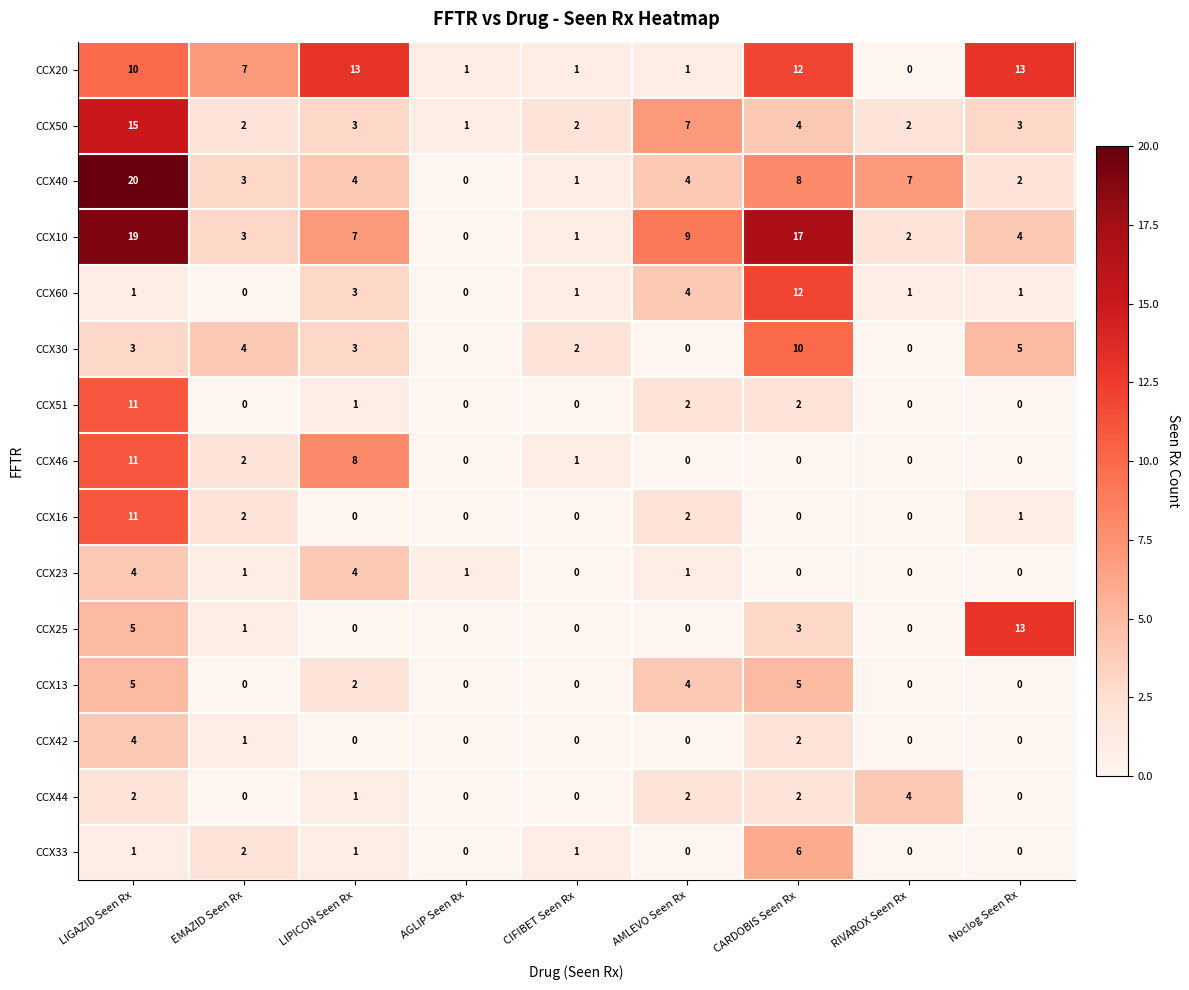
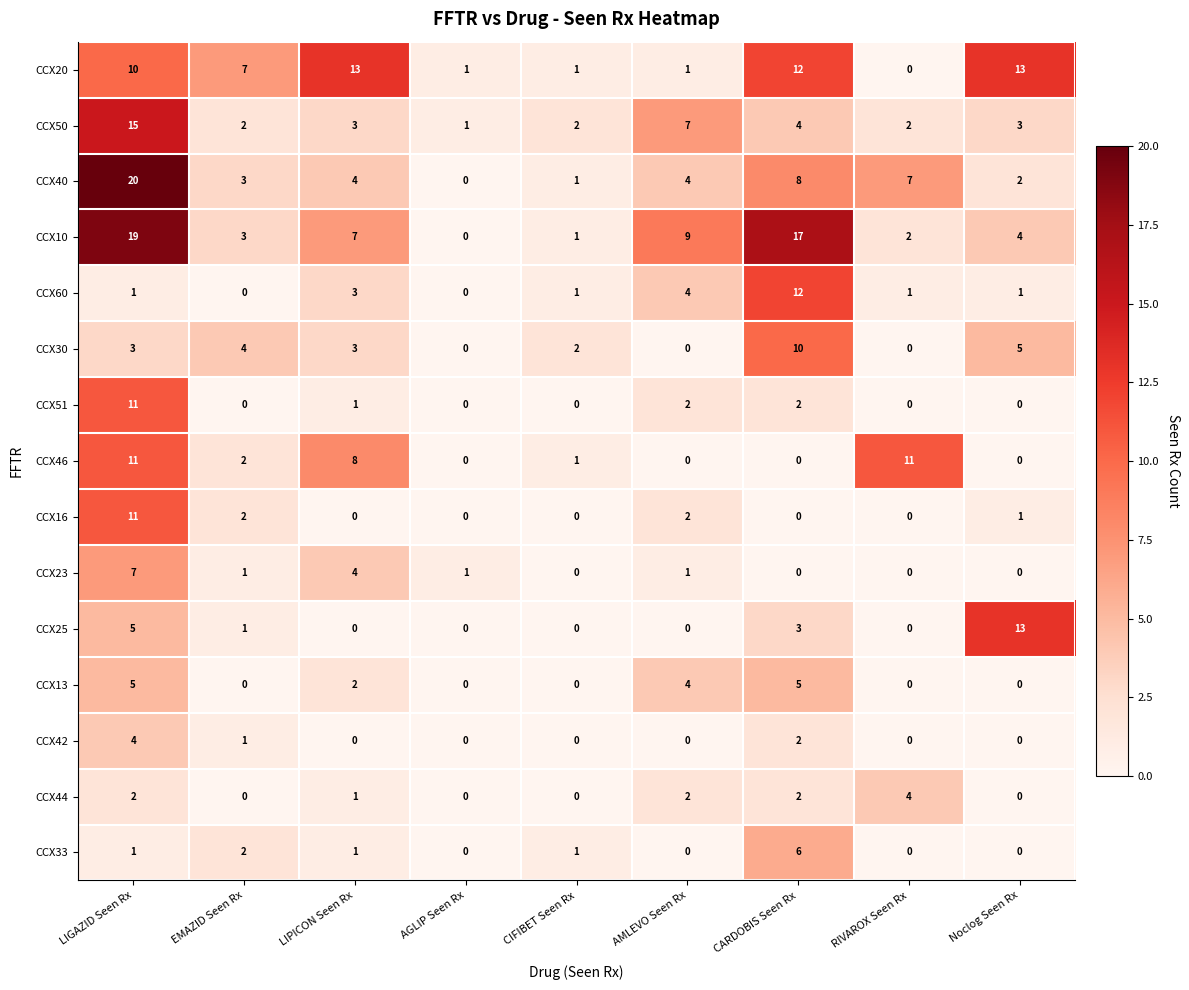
  {
    "CCX20": {
      "LIGAZID Seen Rx": 10,
      "EMAZID Seen Rx": 7,
      "LIPICON Seen Rx": 13,
      "AGLIP Seen Rx": 1,
      "CIFIBET Seen Rx": 1,
      "AMLEVO Seen Rx": 1,
      "CARDOBIS Seen Rx": 12,
      "RIVAROX Seen Rx": 0,
      "Noclog Seen Rx": 13
    },
    "CCX50": {
      "LIGAZID Seen Rx": 15,
      "EMAZID Seen Rx": 2,
      "LIPICON Seen Rx": 3,
      "AGLIP Seen Rx": 1,
      "CIFIBET Seen Rx": 2,
      "AMLEVO Seen Rx": 7,
      "CARDOBIS Seen Rx": 4,
      "RIVAROX Seen Rx": 2,
      "Noclog Seen Rx": 3
    },
    "CCX40": {
      "LIGAZID Seen Rx": 20,
      "EMAZID Seen Rx": 3,
      "LIPICON Seen Rx": 4,
      "AGLIP Seen Rx": 0,
      "CIFIBET Seen Rx": 1,
      "AMLEVO Seen Rx": 4,
      "CARDOBIS Seen Rx": 8,
      "RIVAROX Seen Rx": 7,
      "Noclog Seen Rx": 2
    },
    "CCX10": {
      "LIGAZID Seen Rx": 19,
      "EMAZID Seen Rx": 3,
      "LIPICON Seen Rx": 7,
      "AGLIP Seen Rx": 0,
      "CIFIBET Seen Rx": 1,
      "AMLEVO Seen Rx": 9,
      "CARDOBIS Seen Rx": 17,
      "RIVAROX Seen Rx": 2,
      "Noclog Seen Rx": 4
    },
    "CCX60": {
      "LIGAZID Seen Rx": 1,
      "EMAZID Seen Rx": 0,
      "LIPICON Seen Rx": 3,
      "AGLIP Seen Rx": 0,
      "CIFIBET Seen Rx": 1,
      "AMLEVO Seen Rx": 4,
      "CARDOBIS Seen Rx": 12,
      "RIVAROX Seen Rx": 1,
      "Noclog Seen Rx": 1
    },
    "CCX30": {
      "LIGAZID Seen Rx": 3,
      "EMAZID Seen Rx": 4,
      "LIPICON Seen Rx": 3,
      "AGLIP Seen Rx": 0,
      "CIFIBET Seen Rx": 2,
      "AMLEVO Seen Rx": 0,
      "CARDOBIS Seen Rx": 10,
      "RIVAROX Seen Rx": 0,
      "Noclog Seen Rx": 5
    },
    "CCX51": {
      "LIGAZID Seen Rx": 11,
      "EMAZID Seen Rx": 0,
      "LIPICON Seen Rx": 1,
      "AGLIP Seen Rx": 0,
      "CIFIBET Seen Rx": 0,
      "AMLEVO Seen Rx": 2,
      "CARDOBIS Seen Rx": 2,
      "RIVAROX Seen Rx": 0,
      "Noclog Seen Rx": 0
    },
    "CCX46": {
      "LIGAZID Seen Rx": 11,
      "EMAZID Seen Rx": 2,
      "LIPICON Seen Rx": 8,
      "AGLIP Seen Rx": 0,
      "CIFIBET Seen Rx": 1,
      "AMLEVO Seen Rx": 0,
      "CARDOBIS Seen Rx": 0,
-     "RIVAROX Seen Rx": 0,
+     "RIVAROX Seen Rx": 11,
      "Noclog Seen Rx": 0
    },
    "CCX16": {
      "LIGAZID Seen Rx": 11,
      "EMAZID Seen Rx": 2,
      "LIPICON Seen Rx": 0,
      "AGLIP Seen Rx": 0,
      "CIFIBET Seen Rx": 0,
      "AMLEVO Seen Rx": 2,
      "CARDOBIS Seen Rx": 0,
      "RIVAROX Seen Rx": 0,
      "Noclog Seen Rx": 1
    },
    "CCX23": {
-     "LIGAZID Seen Rx": 4,
+     "LIGAZID Seen Rx": 7,
      "EMAZID Seen Rx": 1,
      "LIPICON Seen Rx": 4,
      "AGLIP Seen Rx": 1,
      "CIFIBET Seen Rx": 0,
      "AMLEVO Seen Rx": 1,
      "CARDOBIS Seen Rx": 0,
      "RIVAROX Seen Rx": 0,
      "Noclog Seen Rx": 0
    },
    "CCX25": {
      "LIGAZID Seen Rx": 5,
      "EMAZID Seen Rx": 1,
      "LIPICON Seen Rx": 0,
      "AGLIP Seen Rx": 0,
      "CIFIBET Seen Rx": 0,
      "AMLEVO Seen Rx": 0,
      "CARDOBIS Seen Rx": 3,
      "RIVAROX Seen Rx": 0,
      "Noclog Seen Rx": 13
    },
    "CCX13": {
      "LIGAZID Seen Rx": 5,
      "EMAZID Seen Rx": 0,
      "LIPICON Seen Rx": 2,
      "AGLIP Seen Rx": 0,
      "CIFIBET Seen Rx": 0,
      "AMLEVO Seen Rx": 4,
      "CARDOBIS Seen Rx": 5,
      "RIVAROX Seen Rx": 0,
      "Noclog Seen Rx": 0
    },
    "CCX42": {
      "LIGAZID Seen Rx": 4,
      "EMAZID Seen Rx": 1,
      "LIPICON Seen Rx": 0,
      "AGLIP Seen Rx": 0,
      "CIFIBET Seen Rx": 0,
      "AMLEVO Seen Rx": 0,
      "CARDOBIS Seen Rx": 2,
      "RIVAROX Seen Rx": 0,
      "Noclog Seen Rx": 0
    },
    "CCX44": {
      "LIGAZID Seen Rx": 2,
      "EMAZID Seen Rx": 0,
      "LIPICON Seen Rx": 1,
      "AGLIP Seen Rx": 0,
      "CIFIBET Seen Rx": 0,
      "AMLEVO Seen Rx": 2,
      "CARDOBIS Seen Rx": 2,
      "RIVAROX Seen Rx": 4,
      "Noclog Seen Rx": 0
    },
    "CCX33": {
      "LIGAZID Seen Rx": 1,
      "EMAZID Seen Rx": 2,
      "LIPICON Seen Rx": 1,
      "AGLIP Seen Rx": 0,
      "CIFIBET Seen Rx": 1,
      "AMLEVO Seen Rx": 0,
      "CARDOBIS Seen Rx": 6,
      "RIVAROX Seen Rx": 0,
      "Noclog Seen Rx": 0
    }
  }
